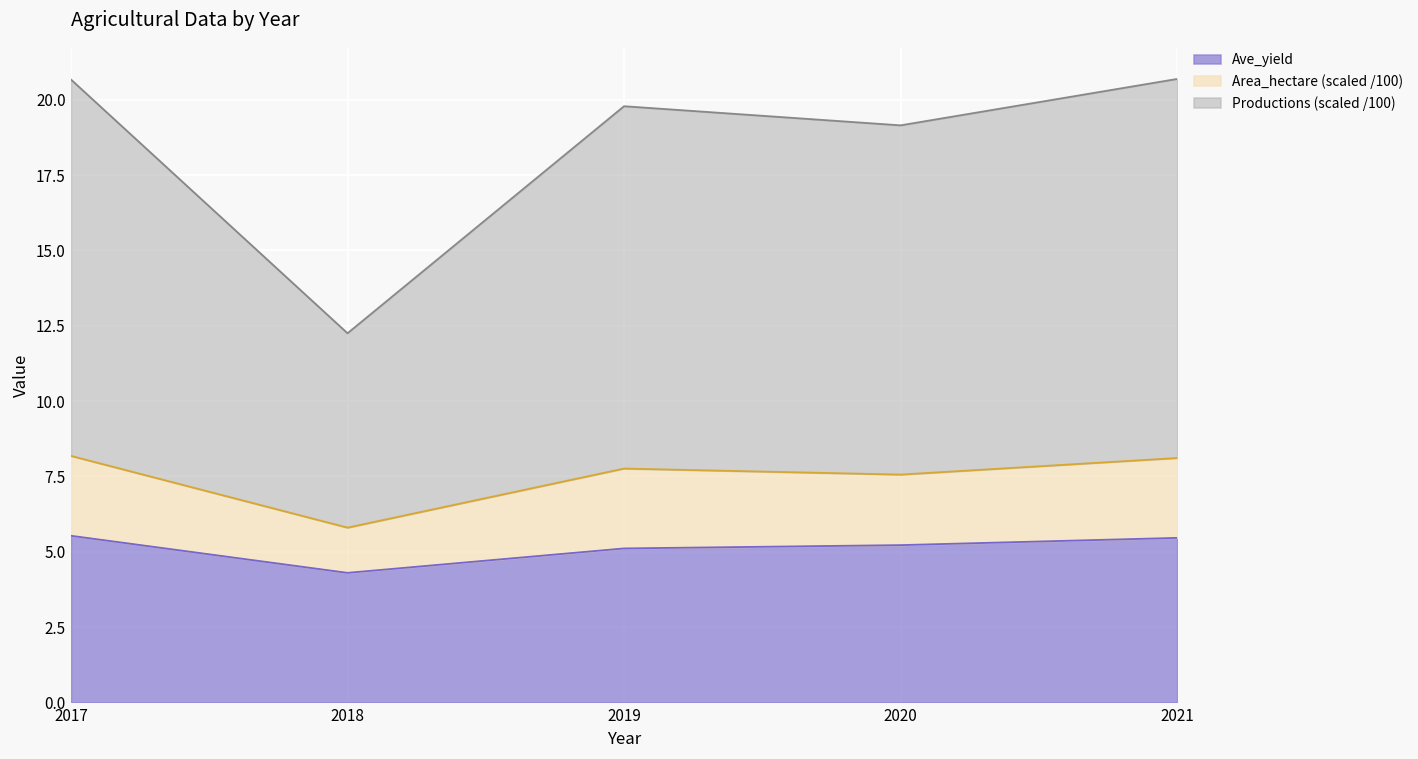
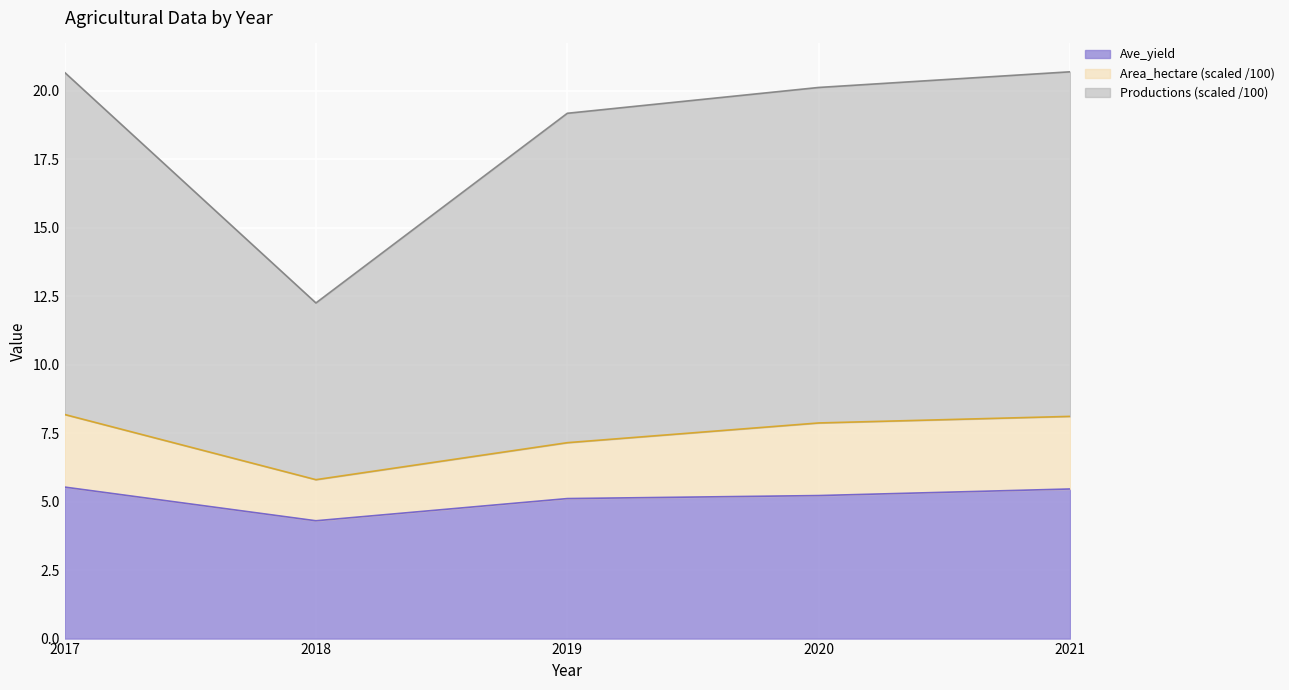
  {
    "Ave_yield": {
      "2017": 5.5,
      "2018": 4.3,
      "2019": 5.1,
      "2020": 5.2,
      "2021": 5.5
    },
    "Area_hectare (scaled /100)": {
      "2017": 2.6,
      "2018": 1.5,
-     "2019": 2.6,
-     "2020": 2.3,
+     "2019": 2.0,
+     "2020": 2.6,
      "2021": 2.6
    },
    "Productions (scaled /100)": {
      "2017": 12.5,
      "2018": 6.5,
      "2019": 12.0,
-     "2020": 11.6,
+     "2020": 12.2,
      "2021": 12.6
    }
  }
